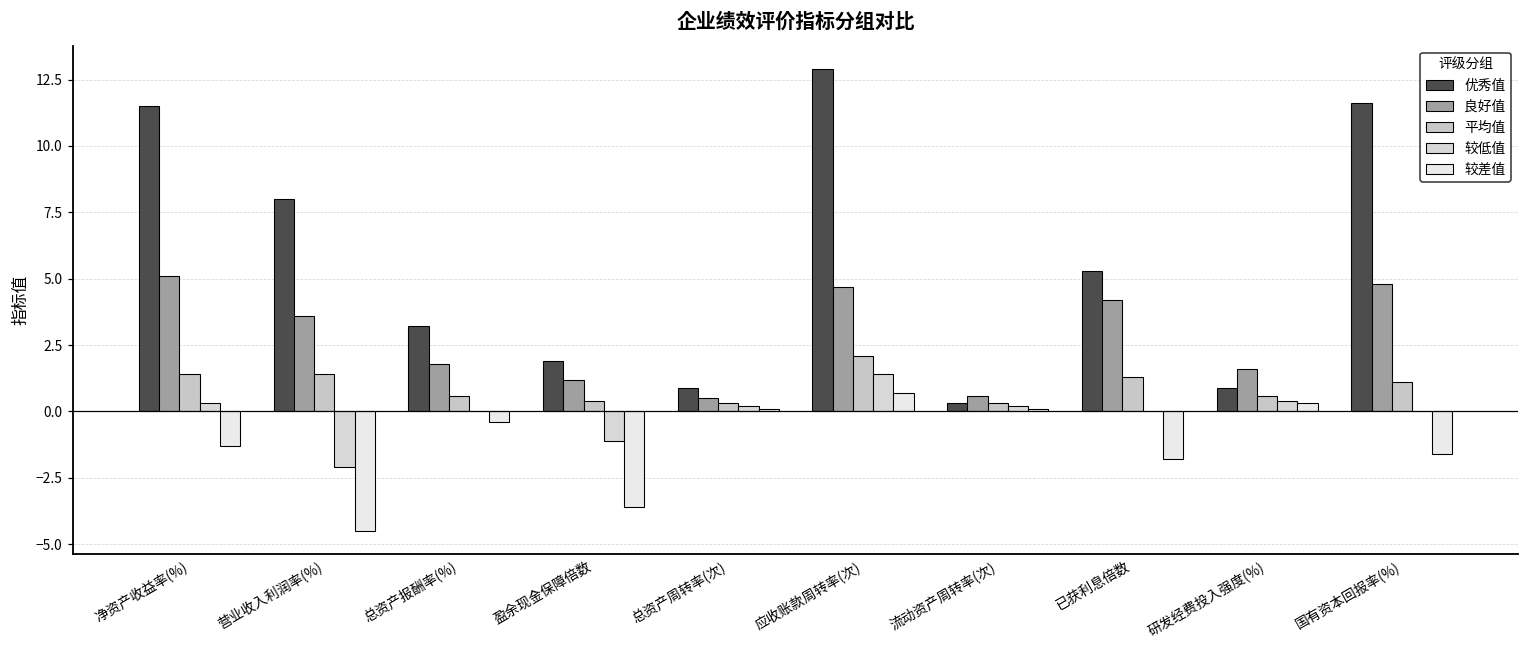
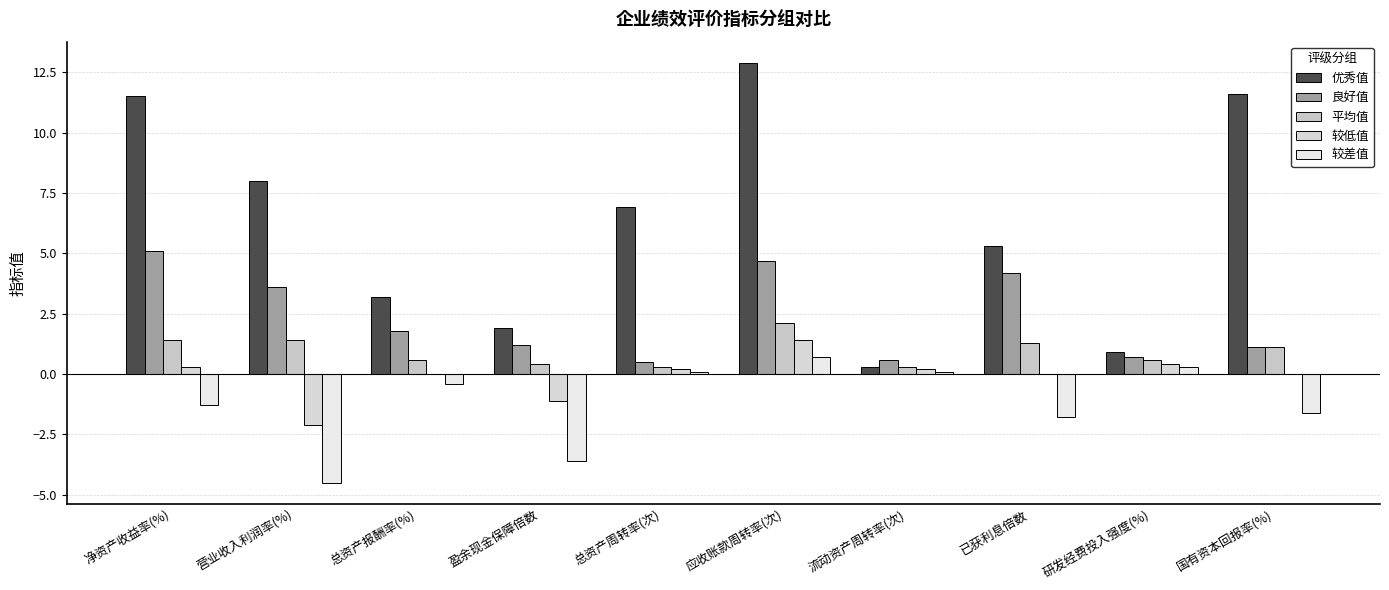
  {
    "优秀值": {
      "净资产收益率(%)": 11.5,
      "营业收入利润率(%)": 8.0,
      "总资产报酬率(%)": 3.2,
      "盈余现金保障倍数": 1.9,
-     "总资产周转率(次)": 0.9,
+     "总资产周转率(次)": 6.9,
      "应收账款周转率(次)": 12.9,
      "流动资产周转率(次)": 0.3,
      "已获利息倍数": 5.3,
      "研发经费投入强度(%)": 0.9,
      "国有资本回报率(%)": 11.6
    },
    "良好值": {
      "净资产收益率(%)": 5.1,
      "营业收入利润率(%)": 3.6,
      "总资产报酬率(%)": 1.8,
      "盈余现金保障倍数": 1.2,
      "总资产周转率(次)": 0.5,
      "应收账款周转率(次)": 4.7,
      "流动资产周转率(次)": 0.6,
      "已获利息倍数": 4.2,
-     "研发经费投入强度(%)": 1.6,
-     "国有资本回报率(%)": 4.8
+     "研发经费投入强度(%)": 0.7,
+     "国有资本回报率(%)": 1.1
    }
  }
